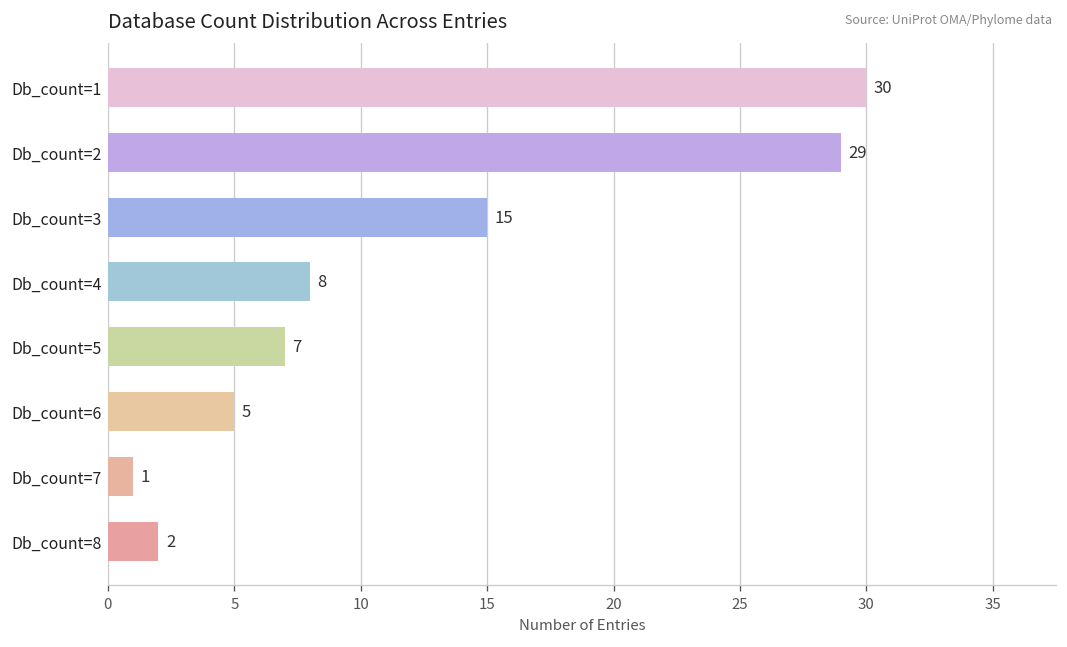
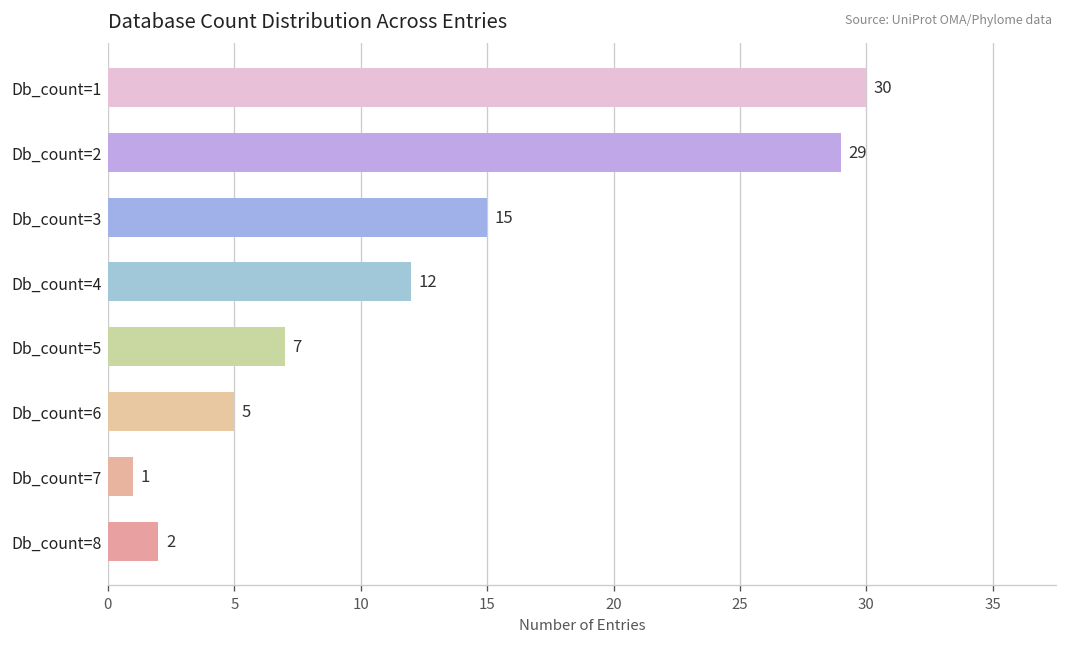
  {
    "Db_count=1": 30,
    "Db_count=2": 29,
    "Db_count=3": 15,
-   "Db_count=4": 8,
+   "Db_count=4": 12,
    "Db_count=5": 7,
    "Db_count=6": 5,
    "Db_count=7": 1,
    "Db_count=8": 2
  }
